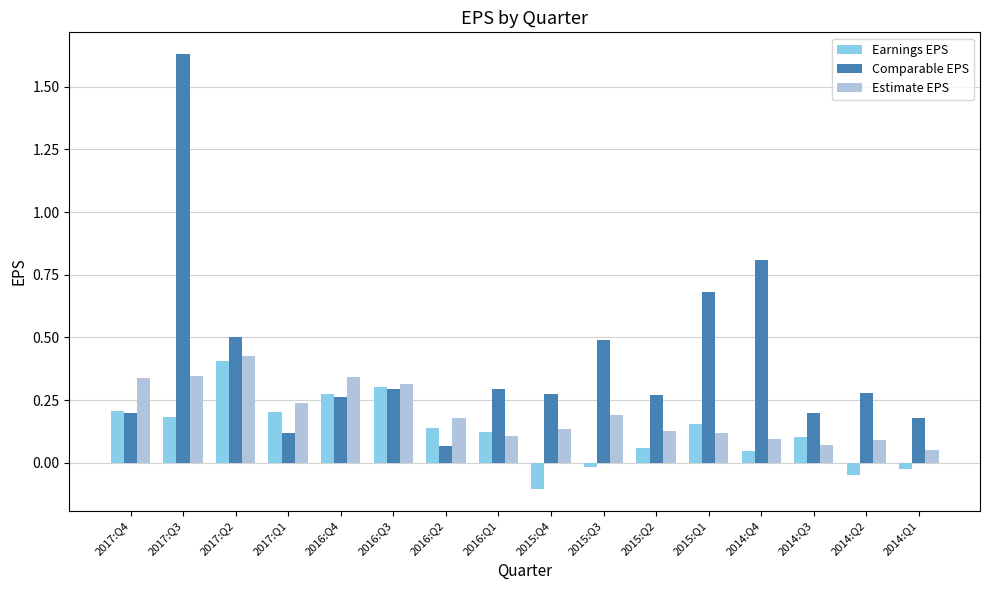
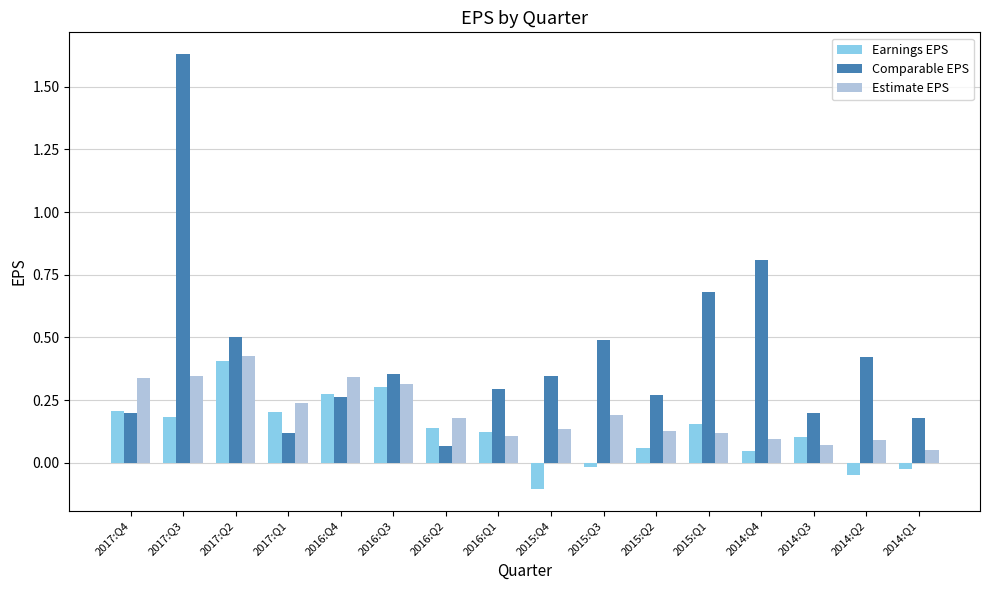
  {
    "Comparable EPS": {
      "2017:Q4": 0.20,
      "2017:Q3": 1.63,
      "2017:Q2": 0.50,
      "2017:Q1": 0.12,
      "2016:Q4": 0.26,
-     "2016:Q3": 0.29,
+     "2016:Q3": 0.35,
      "2016:Q2": 0.07,
      "2016:Q1": 0.29,
-     "2015:Q4": 0.28,
+     "2015:Q4": 0.35,
      "2015:Q3": 0.49,
      "2015:Q2": 0.27,
      "2015:Q1": 0.68,
      "2014:Q4": 0.81,
      "2014:Q3": 0.20,
-     "2014:Q2": 0.28,
+     "2014:Q2": 0.42,
      "2014:Q1": 0.18
    }
  }
